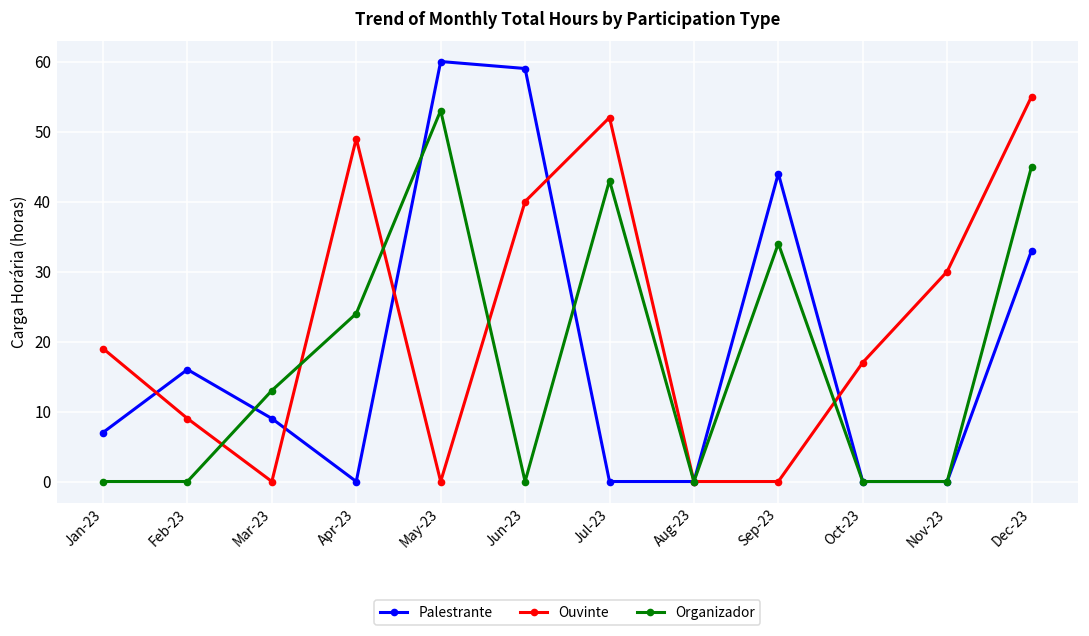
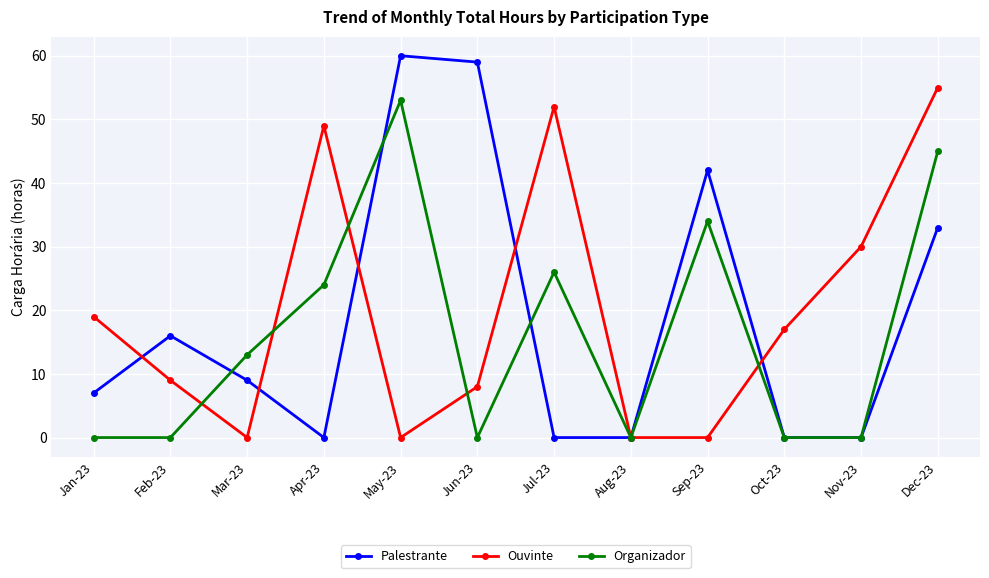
  {
    "Palestrante": {
      "Jan-23": 7,
      "Feb-23": 16,
      "Mar-23": 9,
      "Apr-23": 0,
      "May-23": 60,
      "Jun-23": 59,
      "Jul-23": 0,
-     "Sep-23": 44,
+     "Sep-23": 42,
      "Dec-23": 33
    },
    "Ouvinte": {
      "Jan-23": 19,
      "Feb-23": 9,
      "Mar-23": 0,
      "Apr-23": 49,
      "May-23": 0,
-     "Jun-23": 40,
+     "Jun-23": 8,
      "Jul-23": 52,
      "Sep-23": 0,
      "Oct-23": 17,
      "Nov-23": 30,
      "Dec-23": 55
    },
    "Organizador": {
      "Jan-23": 0,
      "Feb-23": 0,
      "Mar-23": 13,
      "Apr-23": 24,
      "May-23": 53,
      "Jun-23": 0,
-     "Jul-23": 43,
+     "Jul-23": 26,
      "Sep-23": 34,
      "Dec-23": 45
    }
  }
